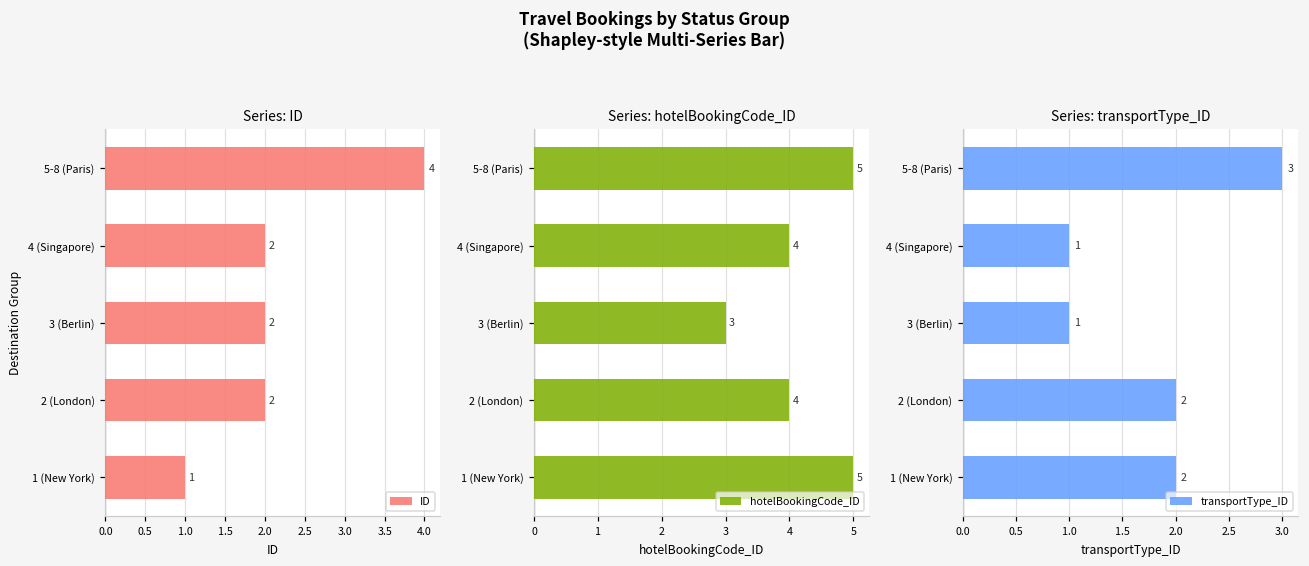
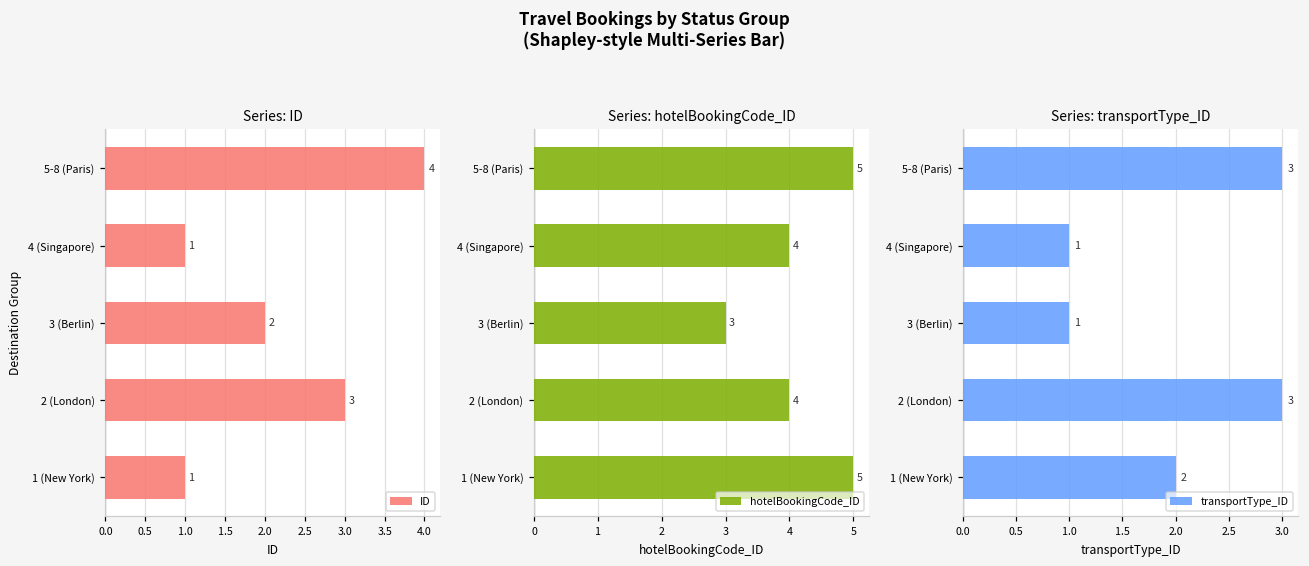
  {
    "Series: ID": {
      "5-8 (Paris)": 4,
-     "4 (Singapore)": 2,
+     "4 (Singapore)": 1,
      "3 (Berlin)": 2,
-     "2 (London)": 2,
+     "2 (London)": 3,
      "1 (New York)": 1
    },
    "Series: hotelBookingCode_ID": {
      "5-8 (Paris)": 5,
      "4 (Singapore)": 4,
      "3 (Berlin)": 3,
      "2 (London)": 4,
      "1 (New York)": 5
    },
    "Series: transportType_ID": {
      "5-8 (Paris)": 3,
      "4 (Singapore)": 1,
      "3 (Berlin)": 1,
-     "2 (London)": 2,
+     "2 (London)": 3,
      "1 (New York)": 2
    }
  }
